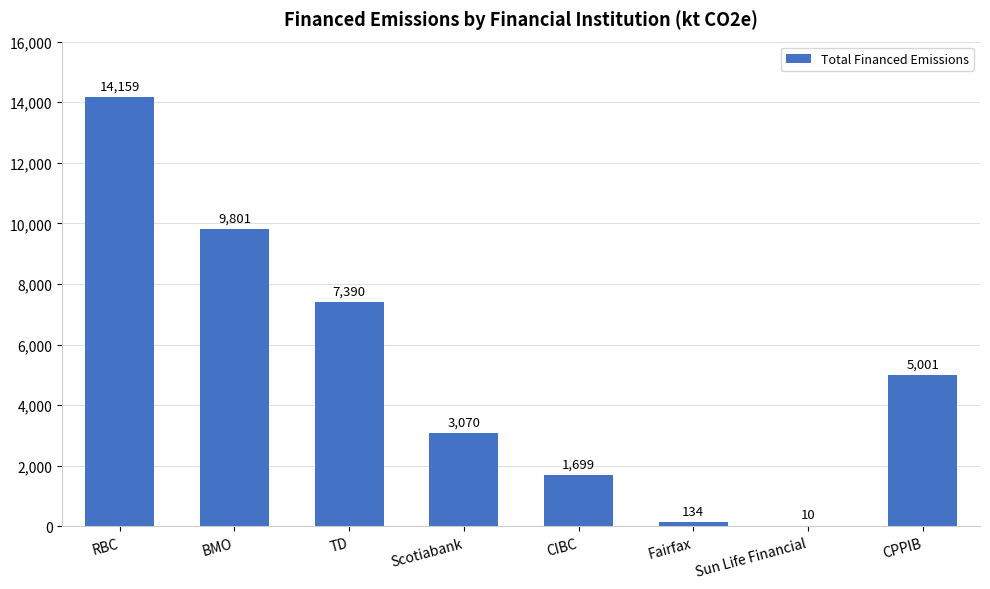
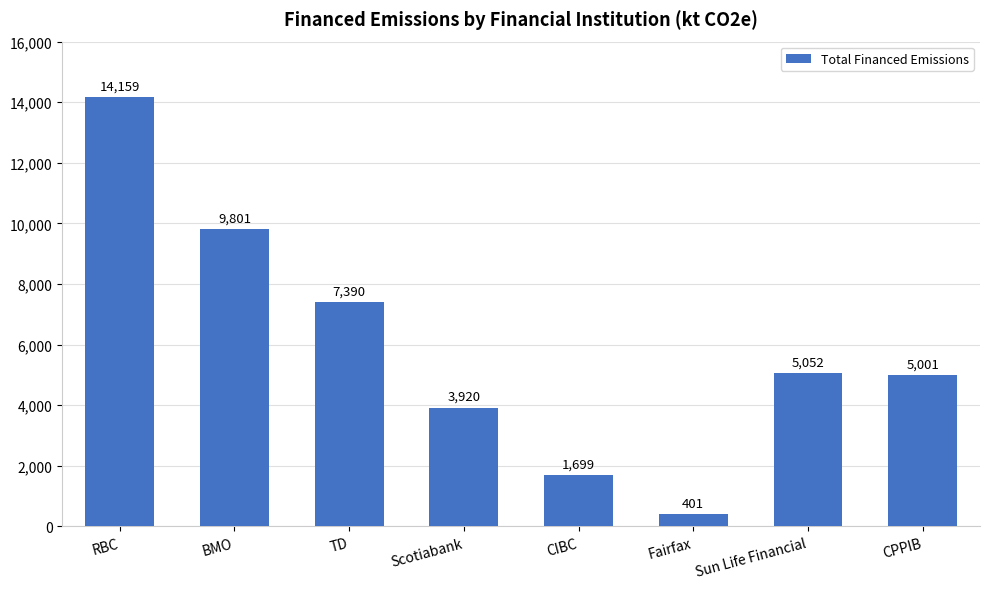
  {
    "RBC": "14,159",
    "BMO": "9,801",
    "TD": "7,390",
-   "Scotiabank": "3,070",
+   "Scotiabank": "3,920",
    "CIBC": "1,699",
-   "Fairfax": "134",
-   "Sun Life Financial": "10",
+   "Fairfax": "401",
+   "Sun Life Financial": "5,052",
    "CPPIB": "5,001"
  }
